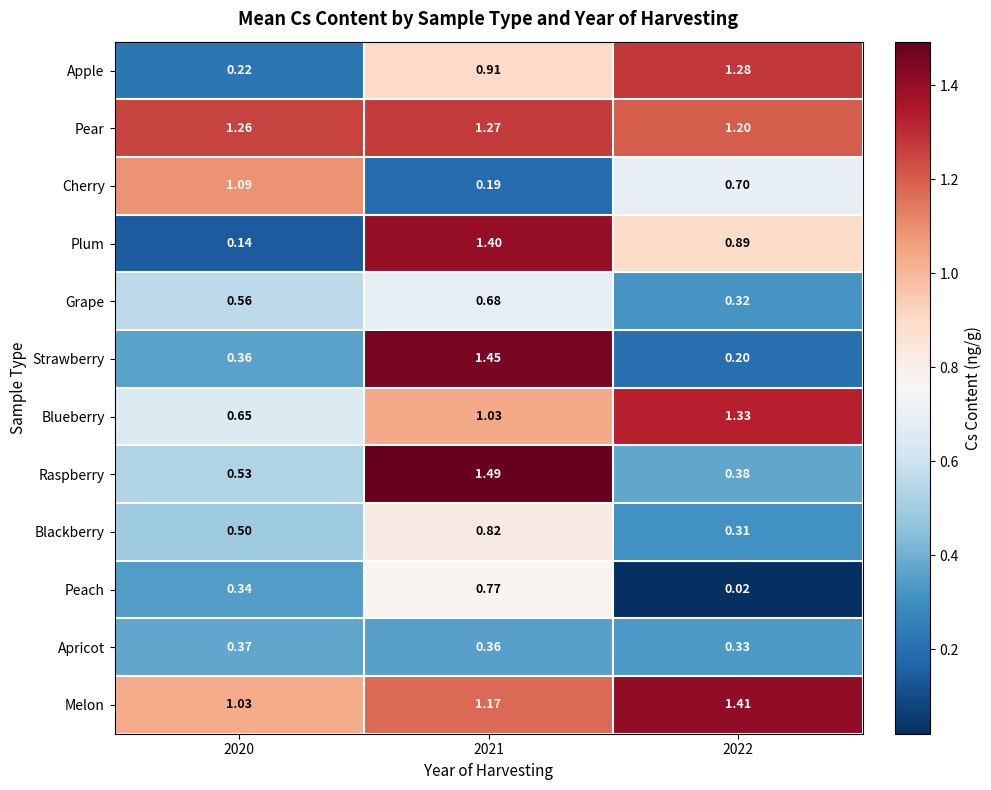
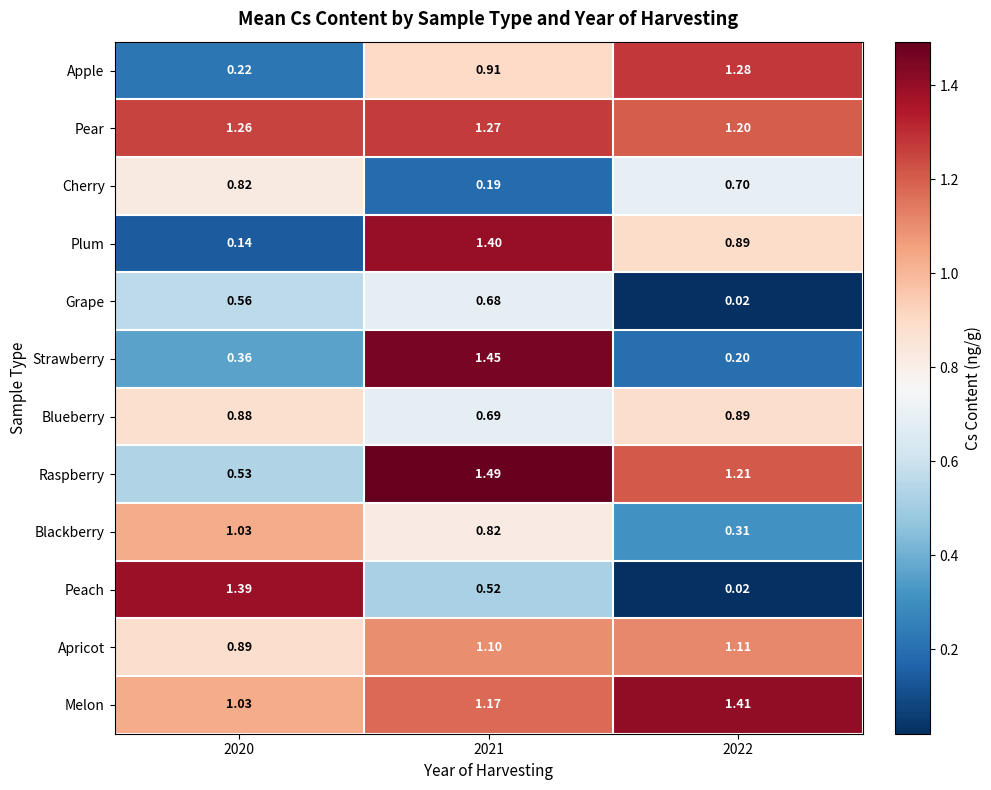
  {
    "Apple": {
      "2020": 0.22,
      "2021": 0.91,
      "2022": 1.28
    },
    "Pear": {
      "2020": 1.26,
      "2021": 1.27,
      "2022": 1.20
    },
    "Cherry": {
-     "2020": 1.09,
+     "2020": 0.82,
      "2021": 0.19,
      "2022": 0.70
    },
    "Plum": {
      "2020": 0.14,
      "2021": 1.40,
      "2022": 0.89
    },
    "Grape": {
      "2020": 0.56,
      "2021": 0.68,
-     "2022": 0.32
+     "2022": 0.02
    },
    "Strawberry": {
      "2020": 0.36,
      "2021": 1.45,
      "2022": 0.20
    },
    "Blueberry": {
-     "2020": 0.65,
-     "2021": 1.03,
-     "2022": 1.33
+     "2020": 0.88,
+     "2021": 0.69,
+     "2022": 0.89
    },
    "Raspberry": {
      "2020": 0.53,
      "2021": 1.49,
-     "2022": 0.38
+     "2022": 1.21
    },
    "Blackberry": {
-     "2020": 0.50,
+     "2020": 1.03,
      "2021": 0.82,
      "2022": 0.31
    },
    "Peach": {
-     "2020": 0.34,
-     "2021": 0.77,
+     "2020": 1.39,
+     "2021": 0.52,
      "2022": 0.02
    },
    "Apricot": {
-     "2020": 0.37,
-     "2021": 0.36,
-     "2022": 0.33
+     "2020": 0.89,
+     "2021": 1.10,
+     "2022": 1.11
    },
    "Melon": {
      "2020": 1.03,
      "2021": 1.17,
      "2022": 1.41
    }
  }
